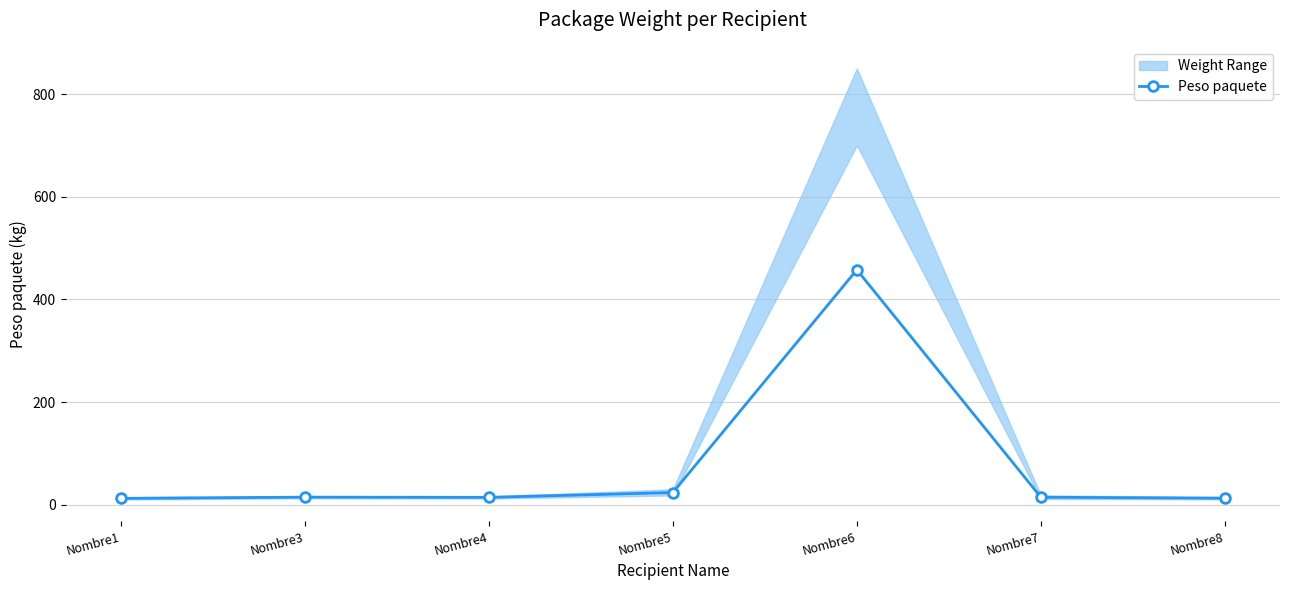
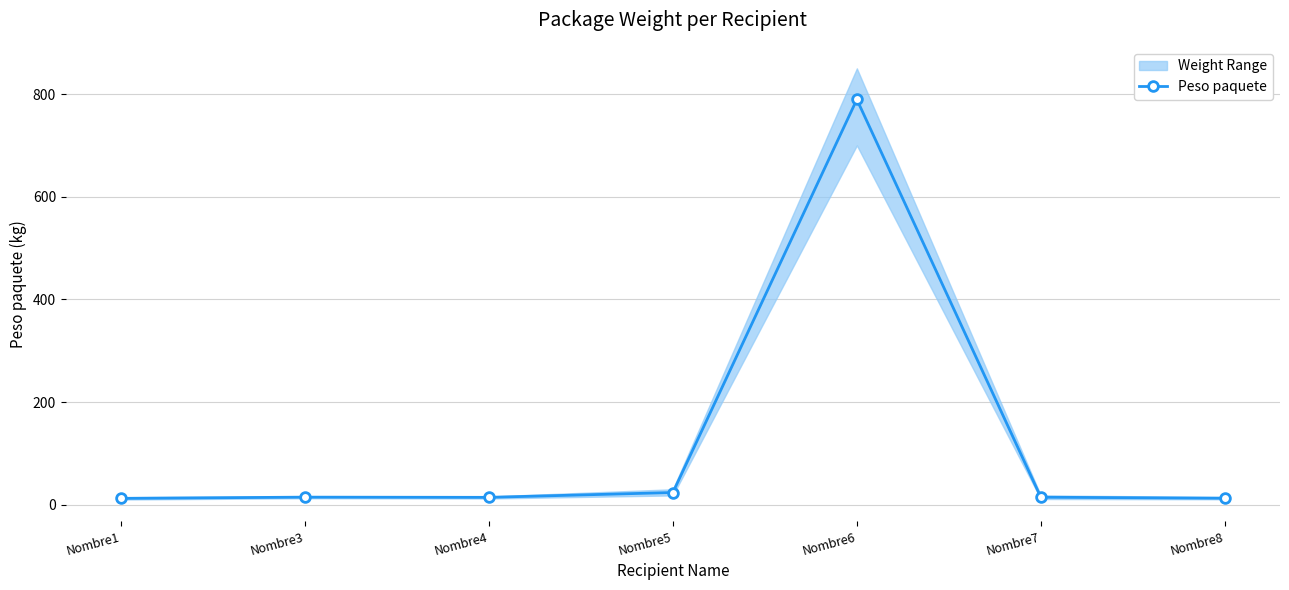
  {
    "Peso paquete": {
      "Nombre5": 20,
-     "Nombre6": 460
+     "Nombre6": 790
    }
  }
